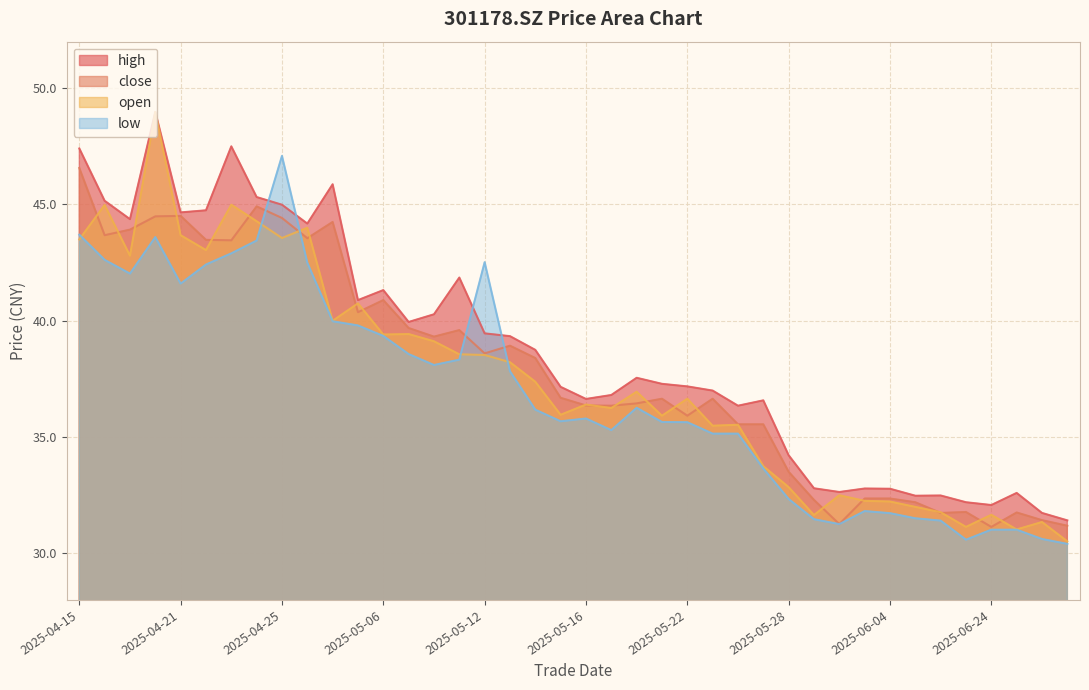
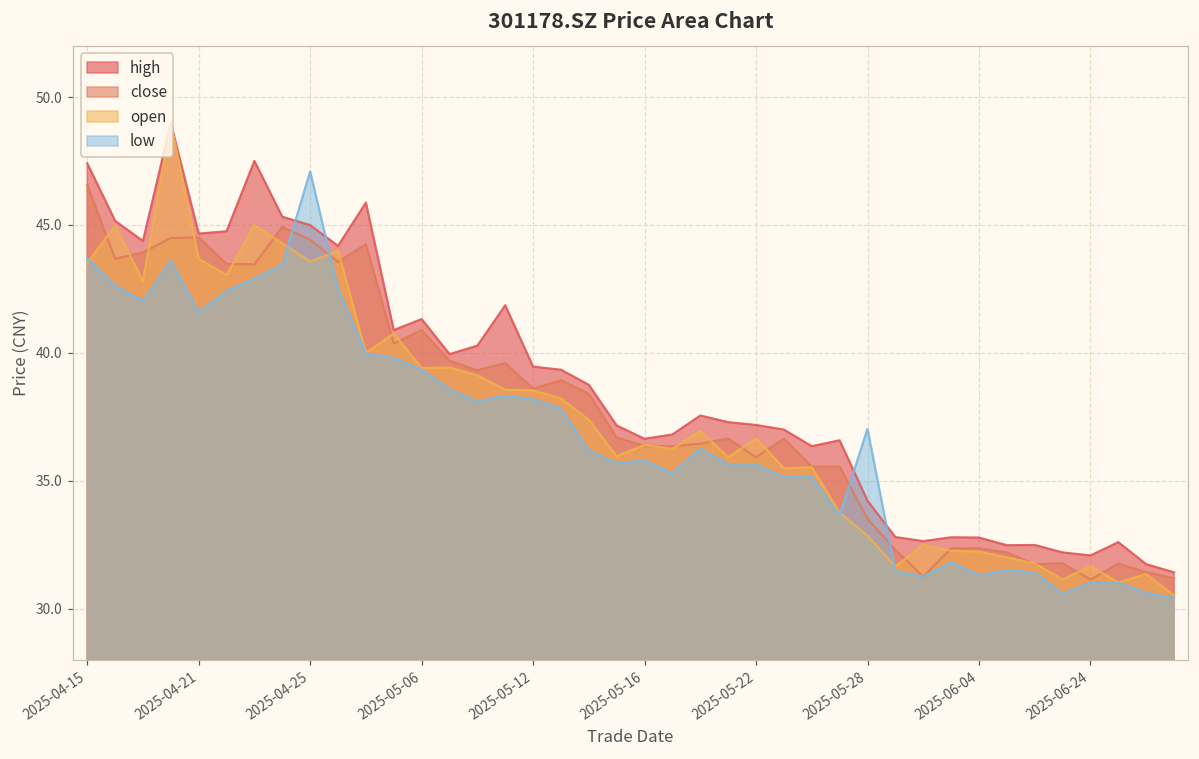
  {
    "low": {
      "2025-04-15": 43.7,
      "2025-04-21": 41.6,
      "2025-04-25": 47.1,
-     "2025-05-12": 42.5,
+     "2025-05-12": 38.2,
      "2025-05-16": 35.8,
      "2025-05-22": 35.6,
-     "2025-05-28": 32.3,
-     "2025-06-04": 31.7,
+     "2025-05-28": 37.0,
+     "2025-06-04": 31.3,
      "2025-06-24": 31.0
    }
  }
